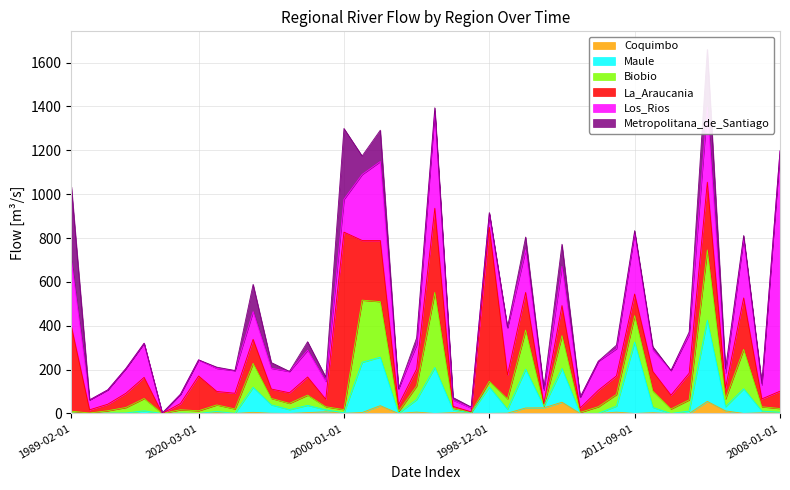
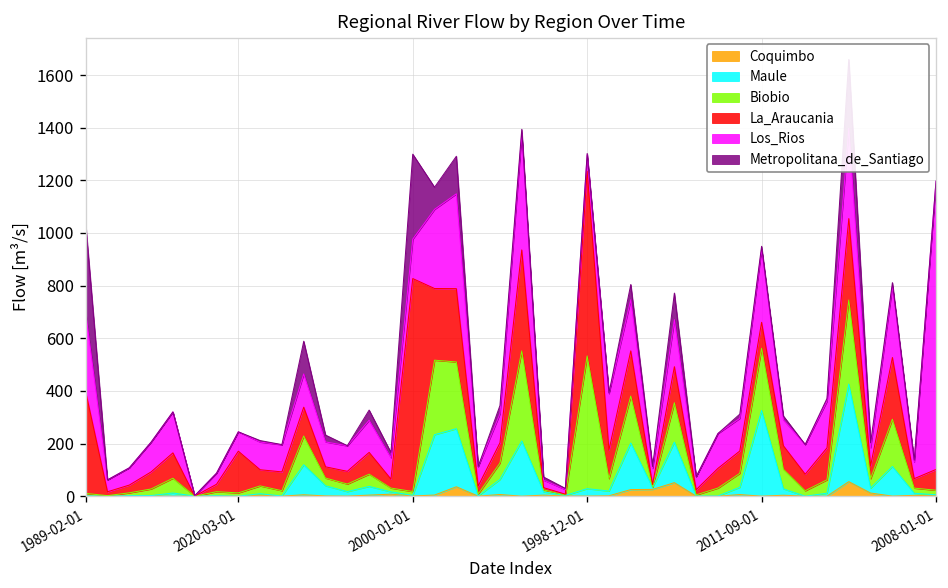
  {
    "Coquimbo": {
      "1998-12-01": 0,
      "2011-09-01": 0
    },
    "Maule": {
-     "1998-12-01": 120,
+     "1998-12-01": 30,
      "2011-09-01": 330
    },
    "Biobio": {
      "2020-03-01": 10,
      "2000-01-01": 10,
-     "1998-12-01": 30,
-     "2011-09-01": 120,
+     "1998-12-01": 500,
+     "2011-09-01": 240,
      "2008-01-01": 20
    },
    "La_Araucania": {
      "1989-02-01": 390,
      "2020-03-01": 160,
      "2000-01-01": 810,
      "1998-12-01": 700,
      "2011-09-01": 100,
      "2008-01-01": 80
    },
    "Los_Rios": {
      "1989-02-01": 300,
      "2000-01-01": 150
    },
    "Metropolitana_de_Santiago": {
      "1989-02-01": 340,
      "2000-01-01": 320
    }
  }
